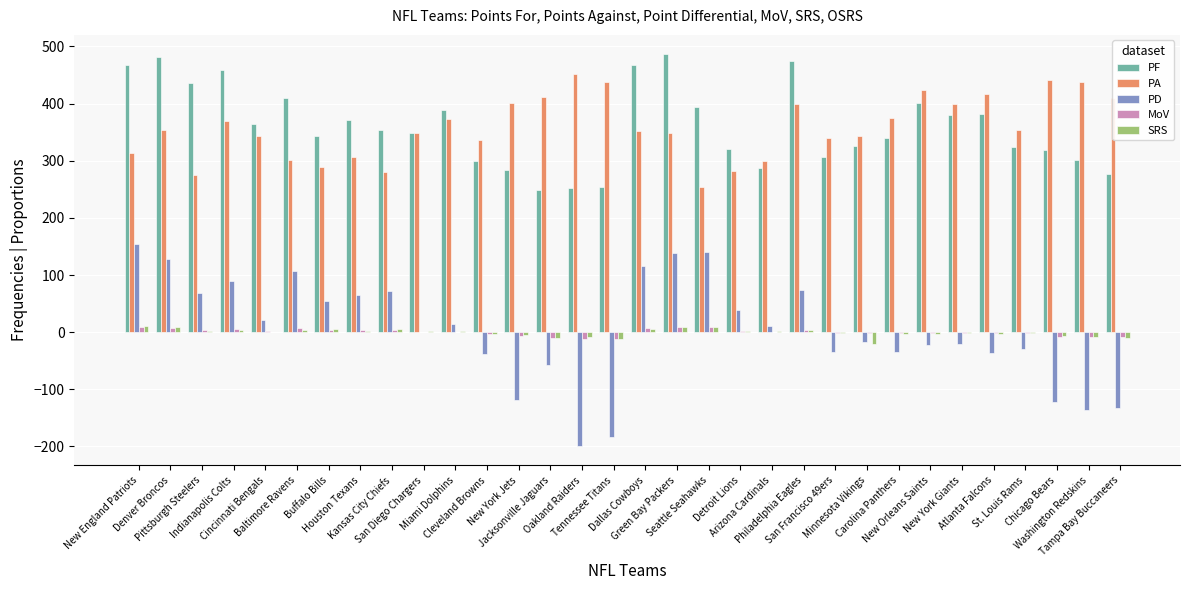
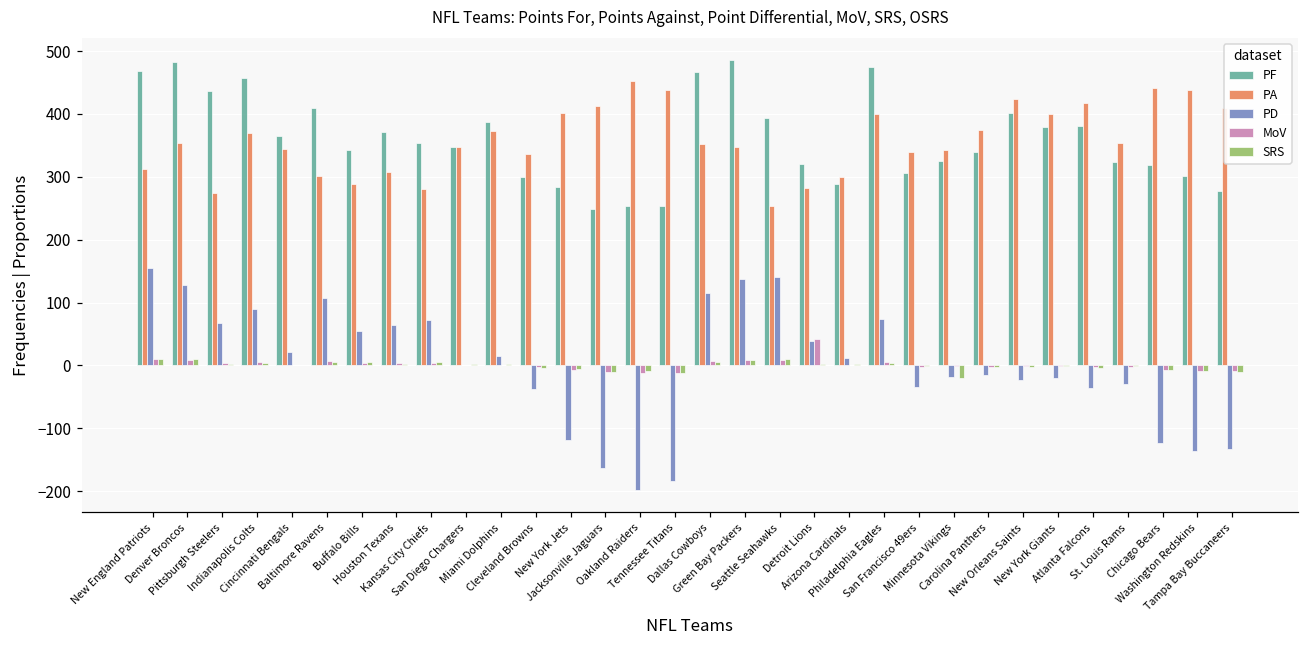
  {
    "PF": {
      "New England Patriots": 470,
      "Denver Broncos": 480,
      "Pittsburgh Steelers": 440,
      "Indianapolis Colts": 460,
      "Cincinnati Bengals": 370,
      "Baltimore Ravens": 410,
      "Buffalo Bills": 340,
      "Houston Texans": 370,
      "Kansas City Chiefs": 350,
      "San Diego Chargers": 350,
      "Miami Dolphins": 390,
      "Cleveland Browns": 300,
      "New York Jets": 280,
      "Jacksonville Jaguars": 250,
      "Oakland Raiders": 250,
      "Tennessee Titans": 250,
      "Dallas Cowboys": 470,
      "Green Bay Packers": 490,
      "Seattle Seahawks": 390,
      "Detroit Lions": 320,
      "Arizona Cardinals": 290,
      "Philadelphia Eagles": 470,
      "San Francisco 49ers": 310,
      "Minnesota Vikings": 330,
      "Carolina Panthers": 340,
      "New Orleans Saints": 400,
      "New York Giants": 380,
      "Atlanta Falcons": 380,
      "St. Louis Rams": 320,
      "Chicago Bears": 320,
      "Washington Redskins": 300,
      "Tampa Bay Buccaneers": 280
    },
    "PA": {
      "New England Patriots": 310,
      "Denver Broncos": 350,
      "Pittsburgh Steelers": 280,
      "Indianapolis Colts": 370,
      "Cincinnati Bengals": 340,
      "Baltimore Ravens": 300,
      "Buffalo Bills": 290,
      "Houston Texans": 310,
      "Kansas City Chiefs": 280,
      "San Diego Chargers": 350,
      "Miami Dolphins": 370,
      "Cleveland Browns": 340,
      "New York Jets": 400,
      "Jacksonville Jaguars": 410,
      "Oakland Raiders": 450,
      "Tennessee Titans": 440,
      "Dallas Cowboys": 350,
      "Green Bay Packers": 350,
      "Seattle Seahawks": 250,
      "Detroit Lions": 280,
      "Arizona Cardinals": 300,
      "Philadelphia Eagles": 400,
      "San Francisco 49ers": 340,
      "Minnesota Vikings": 340,
      "Carolina Panthers": 370,
      "New Orleans Saints": 420,
      "New York Giants": 400,
      "Atlanta Falcons": 420,
      "St. Louis Rams": 350,
      "Chicago Bears": 440,
      "Washington Redskins": 440
    },
    "PD": {
      "New England Patriots": 160,
      "Denver Broncos": 130,
      "Pittsburgh Steelers": 70,
      "Indianapolis Colts": 90,
      "Cincinnati Bengals": 20,
      "Baltimore Ravens": 110,
      "Buffalo Bills": 50,
      "Houston Texans": 70,
      "Kansas City Chiefs": 70,
      "San Diego Chargers": 0,
      "Miami Dolphins": 20,
      "Cleveland Browns": -40,
      "New York Jets": -120,
-     "Jacksonville Jaguars": -60,
+     "Jacksonville Jaguars": -160,
      "Oakland Raiders": -200,
      "Tennessee Titans": -180,
      "Dallas Cowboys": 120,
      "Green Bay Packers": 140,
      "Seattle Seahawks": 140,
      "Detroit Lions": 40,
      "Arizona Cardinals": 10,
      "Philadelphia Eagles": 70,
      "San Francisco 49ers": -30,
      "Minnesota Vikings": -20,
-     "Carolina Panthers": -40,
+     "Carolina Panthers": -20,
      "New Orleans Saints": -20,
      "New York Giants": -20,
      "Atlanta Falcons": -40,
      "St. Louis Rams": -30,
      "Chicago Bears": -120,
      "Washington Redskins": -140,
      "Tampa Bay Buccaneers": -130
    },
    "MoV": {
      "New England Patriots": 10,
      "Denver Broncos": 10,
      "Indianapolis Colts": 10,
      "Baltimore Ravens": 10,
      "Kansas City Chiefs": 0,
      "San Diego Chargers": 0,
      "New York Jets": -10,
      "Jacksonville Jaguars": -10,
      "Oakland Raiders": -10,
      "Tennessee Titans": -10,
      "Dallas Cowboys": 10,
      "Green Bay Packers": 10,
      "Seattle Seahawks": 10,
-     "Detroit Lions": 0,
+     "Detroit Lions": 40,
      "Philadelphia Eagles": 0,
      "Chicago Bears": -10,
      "Washington Redskins": -10,
      "Tampa Bay Buccaneers": -10
    },
    "SRS": {
      "New England Patriots": 10,
      "Denver Broncos": 10,
      "Indianapolis Colts": 0,
      "Baltimore Ravens": 0,
      "Buffalo Bills": 0,
      "Kansas City Chiefs": 10,
      "New York Jets": -10,
      "Jacksonville Jaguars": -10,
      "Oakland Raiders": -10,
      "Tennessee Titans": -10,
      "Dallas Cowboys": 10,
      "Green Bay Packers": 10,
      "Seattle Seahawks": 10,
      "Minnesota Vikings": -20,
      "Chicago Bears": -10,
      "Washington Redskins": -10,
      "Tampa Bay Buccaneers": -10
    }
  }
